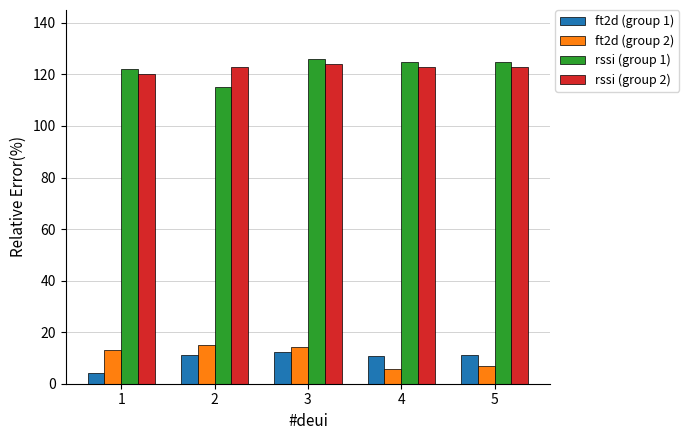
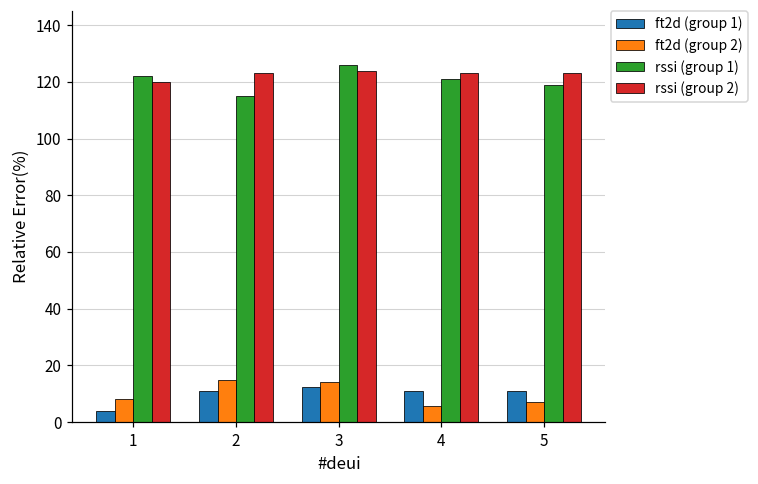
  {
    "ft2d (group 1)": {
      "1": 4,
      "2": 11,
      "3": 13,
      "4": 11,
      "5": 11
    },
    "ft2d (group 2)": {
-     "1": 13,
+     "1": 8,
      "2": 15,
      "3": 14,
      "4": 6,
      "5": 7
    },
    "rssi (group 1)": {
      "1": 122,
      "2": 115,
      "3": 126,
-     "4": 125,
-     "5": 125
+     "4": 121,
+     "5": 119
    },
    "rssi (group 2)": {
      "1": 120,
      "2": 123,
      "3": 124,
      "4": 123,
      "5": 123
    }
  }
